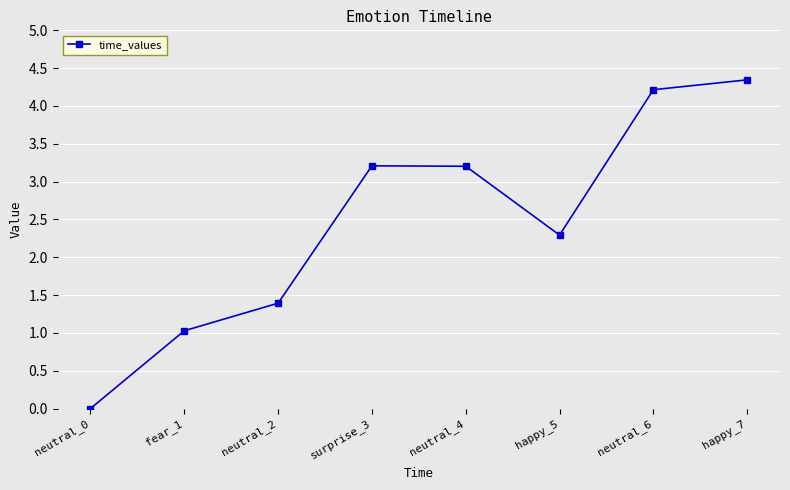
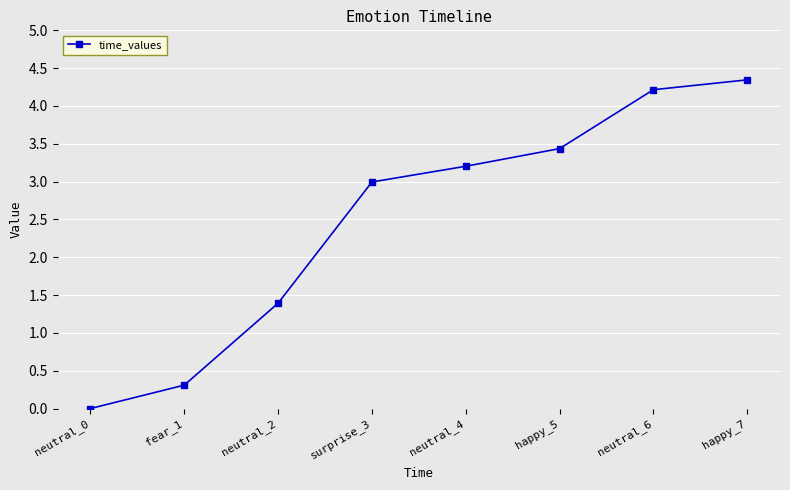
  {
    "neutral_0": 0.0,
-   "fear_1": 1.0,
+   "fear_1": 0.3,
    "neutral_2": 1.4,
-   "surprise_3": 3.2,
+   "surprise_3": 3.0,
    "neutral_4": 3.2,
-   "happy_5": 2.3,
+   "happy_5": 3.4,
    "neutral_6": 4.2,
    "happy_7": 4.3
  }
